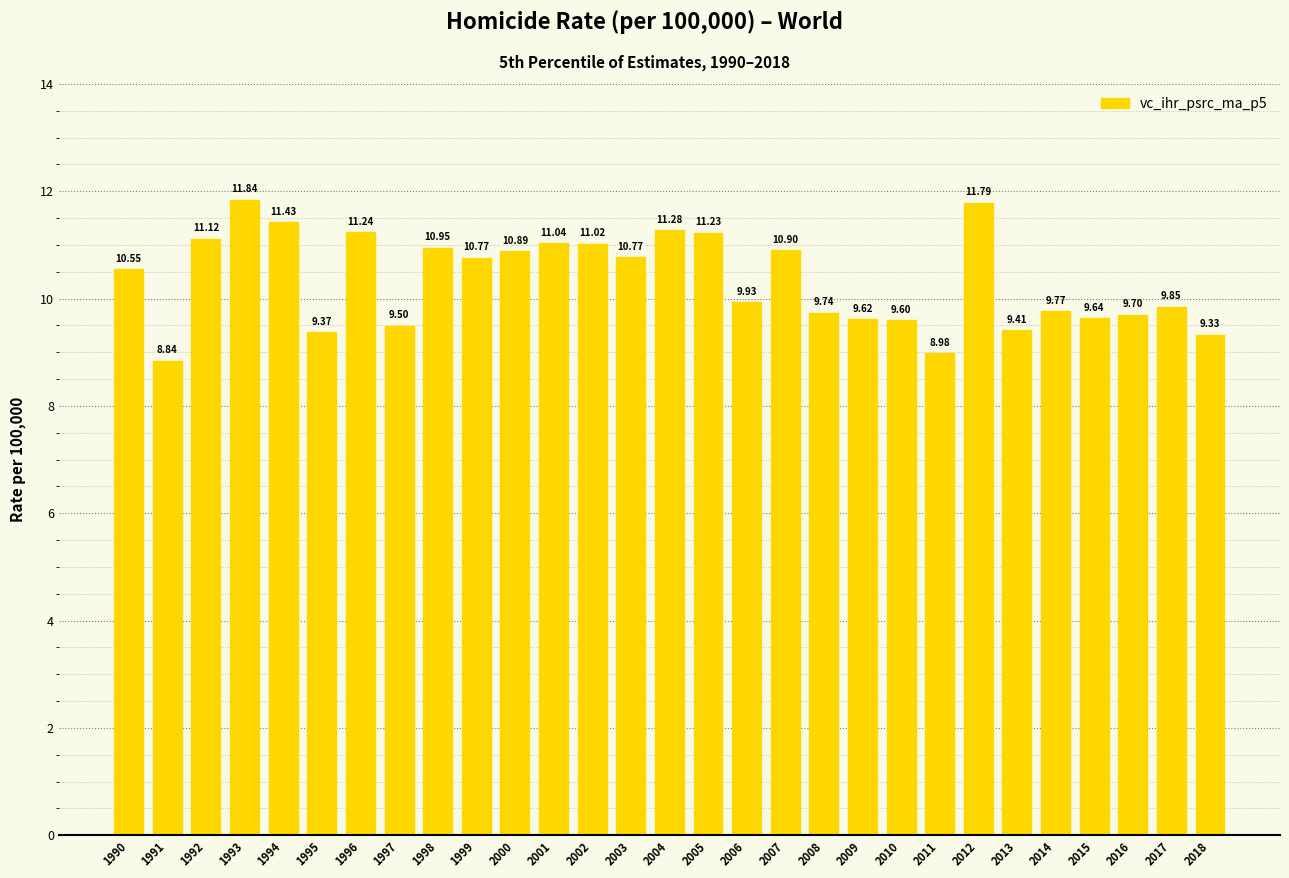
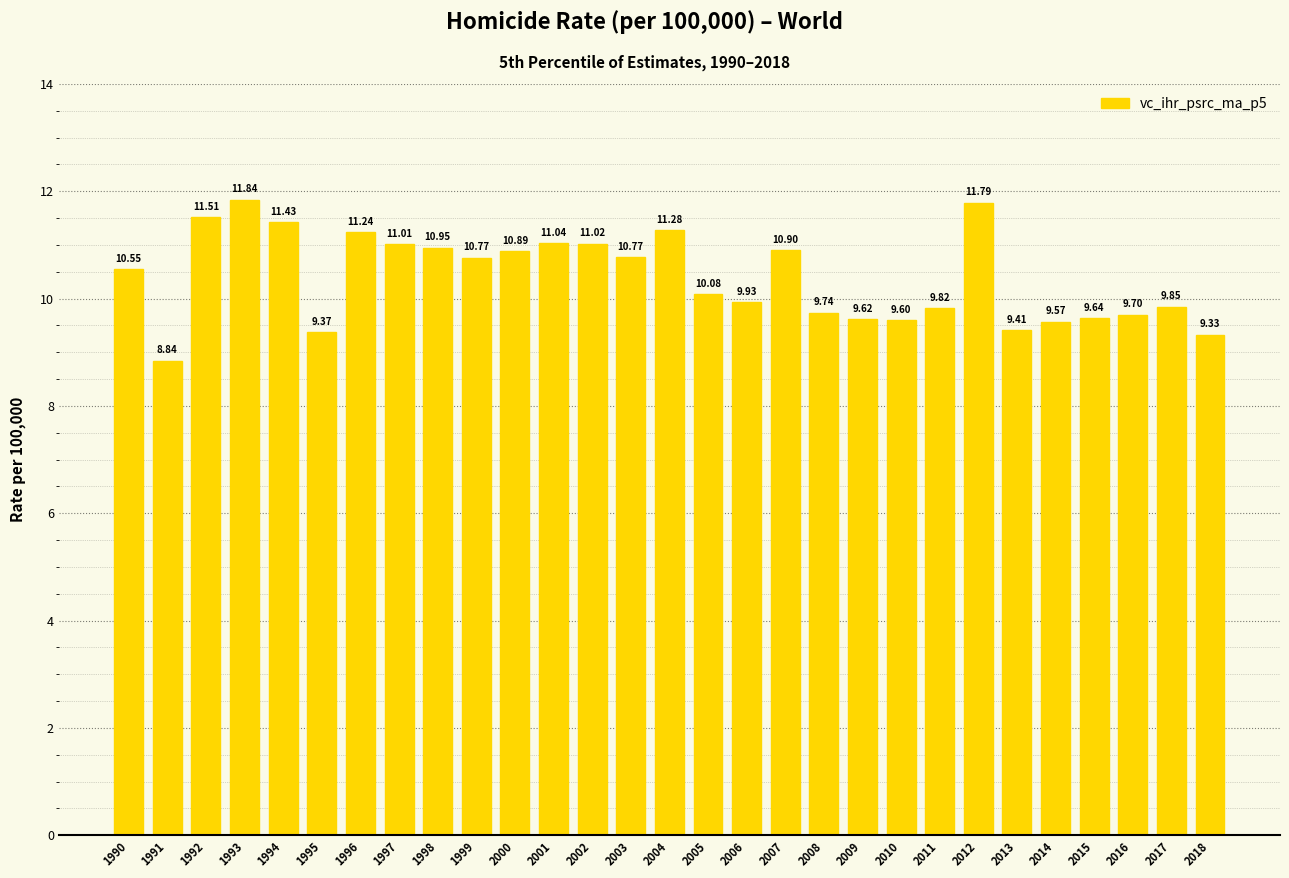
  {
    "1990": 10.55,
    "1991": 8.84,
-   "1992": 11.12,
+   "1992": 11.51,
    "1993": 11.84,
    "1994": 11.43,
    "1995": 9.37,
    "1996": 11.24,
-   "1997": 9.50,
+   "1997": 11.01,
    "1998": 10.95,
    "1999": 10.77,
    "2000": 10.89,
    "2001": 11.04,
    "2002": 11.02,
    "2003": 10.77,
    "2004": 11.28,
-   "2005": 11.23,
+   "2005": 10.08,
    "2006": 9.93,
    "2007": 10.90,
    "2008": 9.74,
    "2009": 9.62,
    "2010": 9.60,
-   "2011": 8.98,
+   "2011": 9.82,
    "2012": 11.79,
    "2013": 9.41,
-   "2014": 9.77,
+   "2014": 9.57,
    "2015": 9.64,
    "2016": 9.70,
    "2017": 9.85,
    "2018": 9.33
  }
